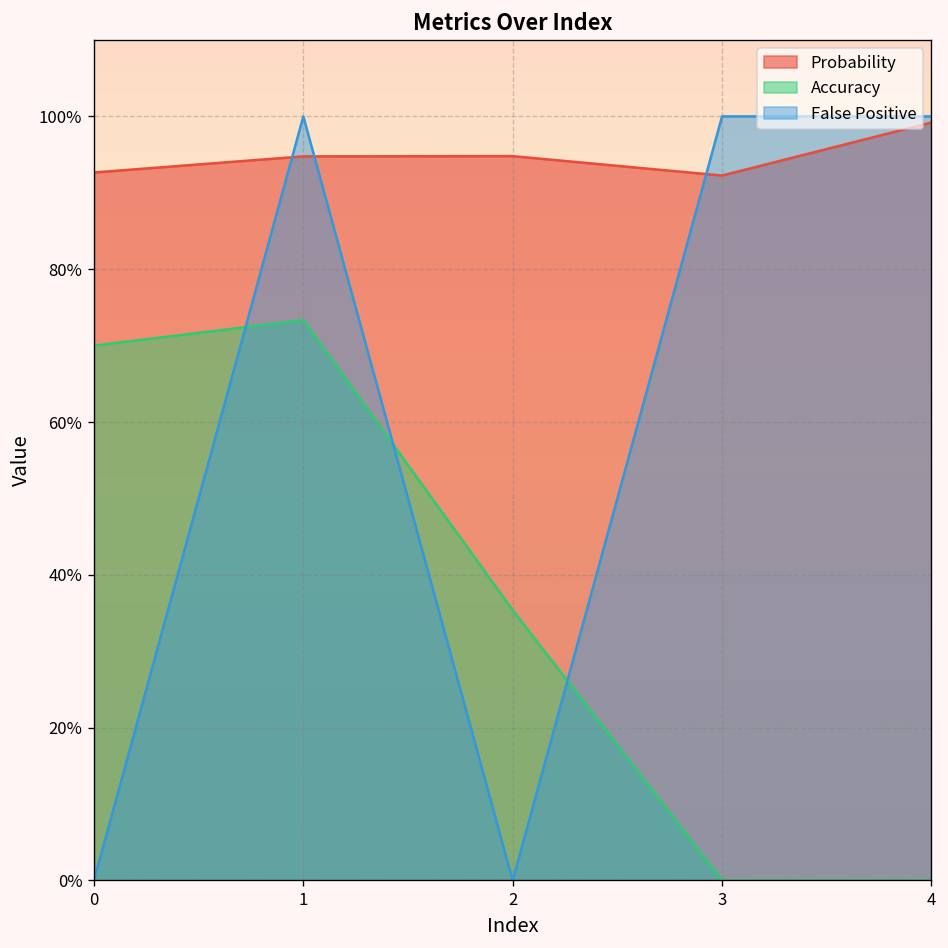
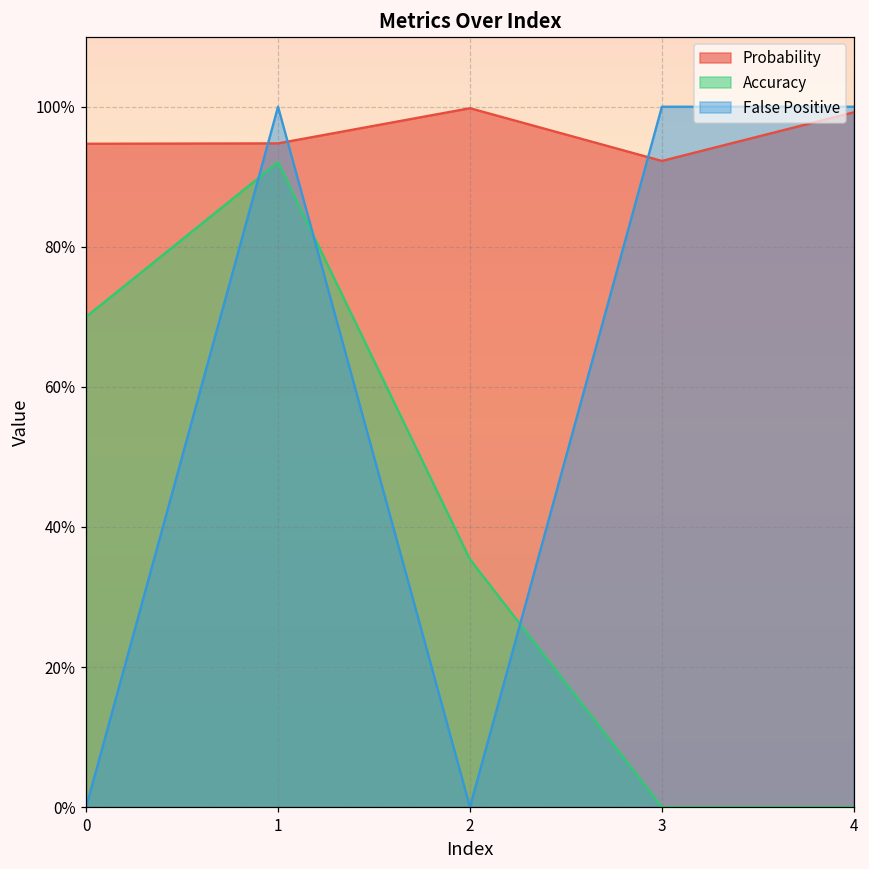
  {
    "Probability": {
-     "0": "93%",
+     "0": "95%",
      "1": "95%",
-     "2": "95%",
+     "2": "100%",
      "3": "92%",
      "4": "99%"
    },
    "Accuracy": {
      "0": "70%",
-     "1": "73%",
+     "1": "92%",
      "2": "35%",
      "3": "0%",
      "4": "0%"
    },
    "False Positive": {
      "0": "0%",
      "1": "100%",
      "2": "0%",
      "3": "100%",
      "4": "100%"
    }
  }
